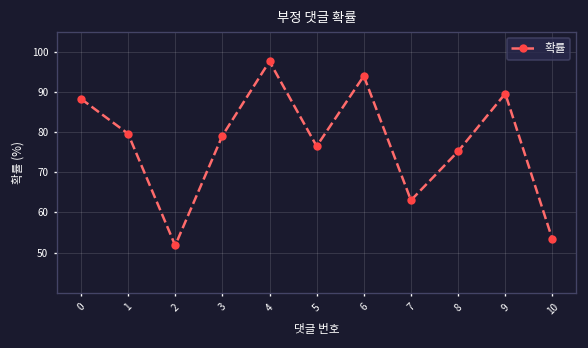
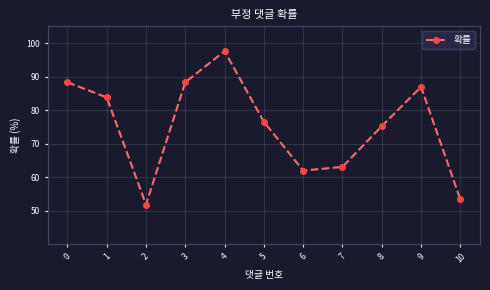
  {
    "0": 88,
-   "1": 80,
+   "1": 84,
    "2": 52,
-   "3": 79,
+   "3": 88,
    "4": 98,
    "5": 76,
-   "6": 94,
+   "6": 62,
    "7": 63,
    "8": 75,
-   "9": 90,
+   "9": 87,
    "10": 53
  }
